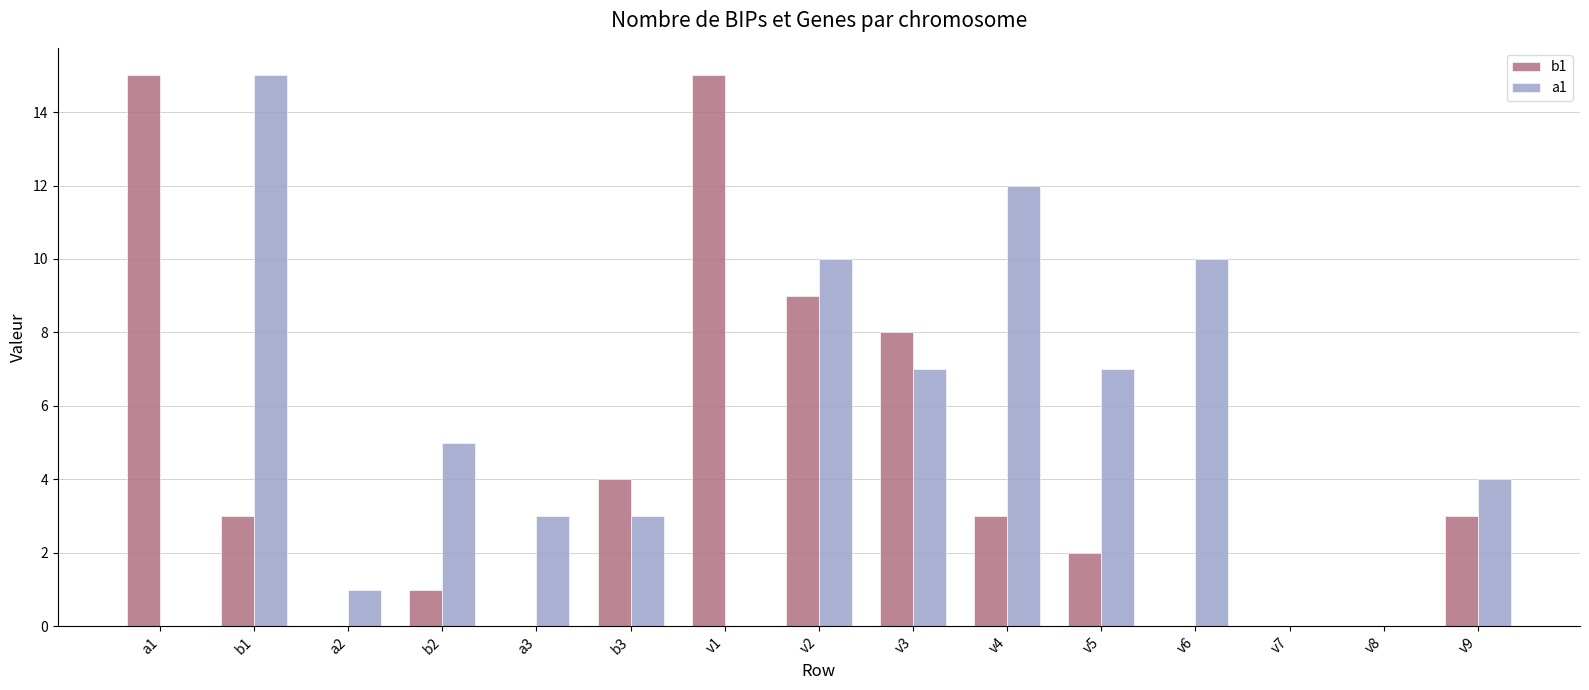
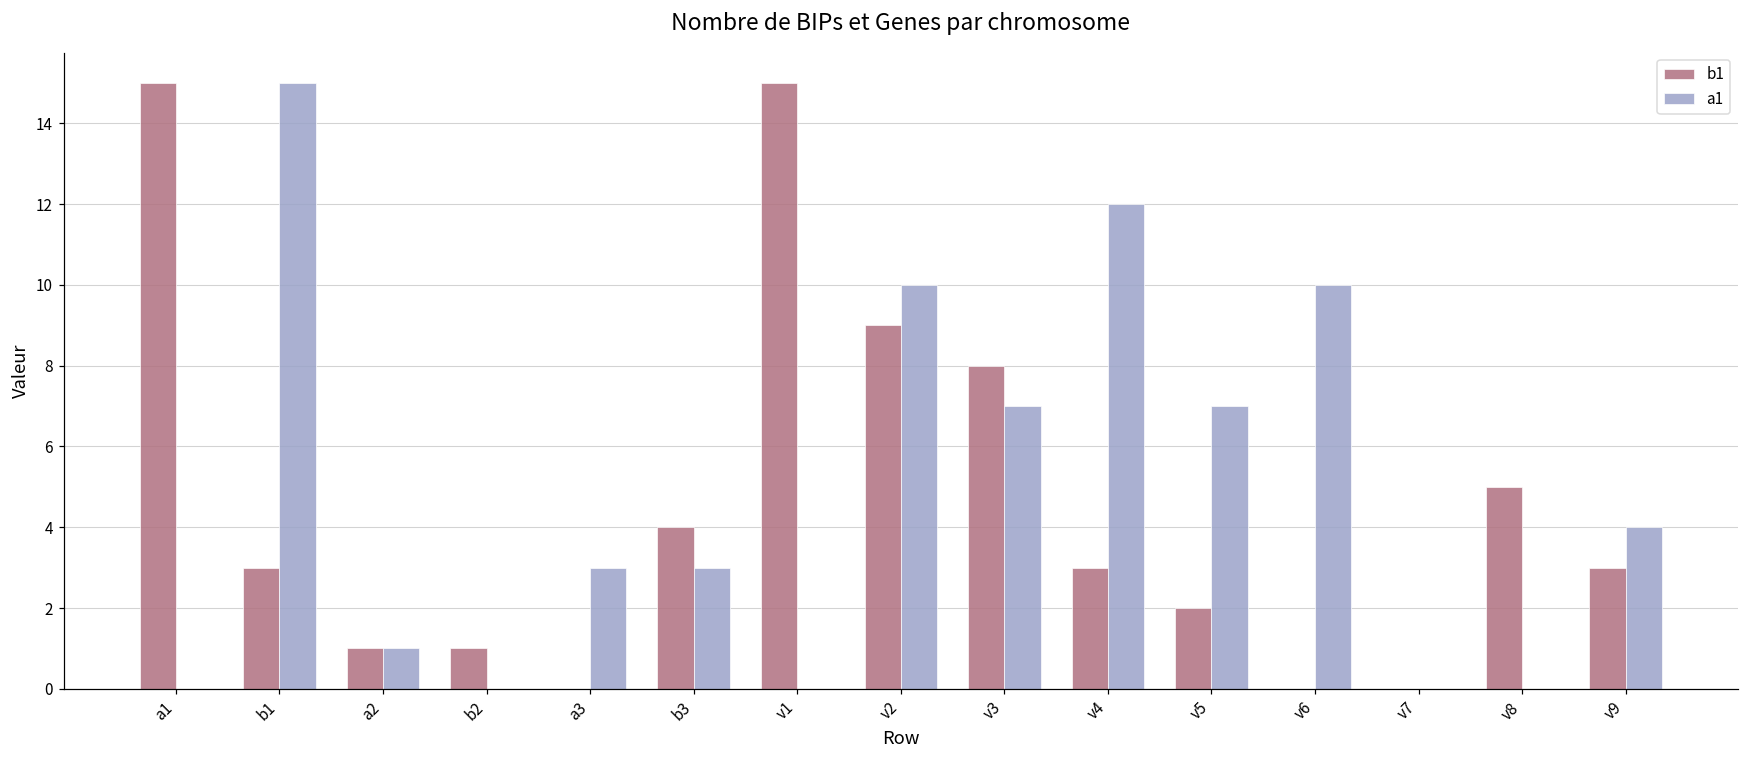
  {
    "b1": {
      "a1": 15,
      "b1": 3,
-     "a2": 0,
+     "a2": 1,
      "b2": 1,
      "a3": 0,
      "b3": 4,
      "v1": 15,
      "v2": 9,
      "v3": 8,
      "v4": 3,
      "v5": 2,
      "v6": 0,
      "v7": 0,
-     "v8": 0,
+     "v8": 5,
      "v9": 3
    },
    "a1": {
      "a1": 0,
      "b1": 15,
      "a2": 1,
-     "b2": 5,
+     "b2": 0,
      "a3": 3,
      "b3": 3,
      "v1": 0,
      "v2": 10,
      "v3": 7,
      "v4": 12,
      "v5": 7,
      "v6": 10,
      "v7": 0,
      "v8": 0,
      "v9": 4
    }
  }
